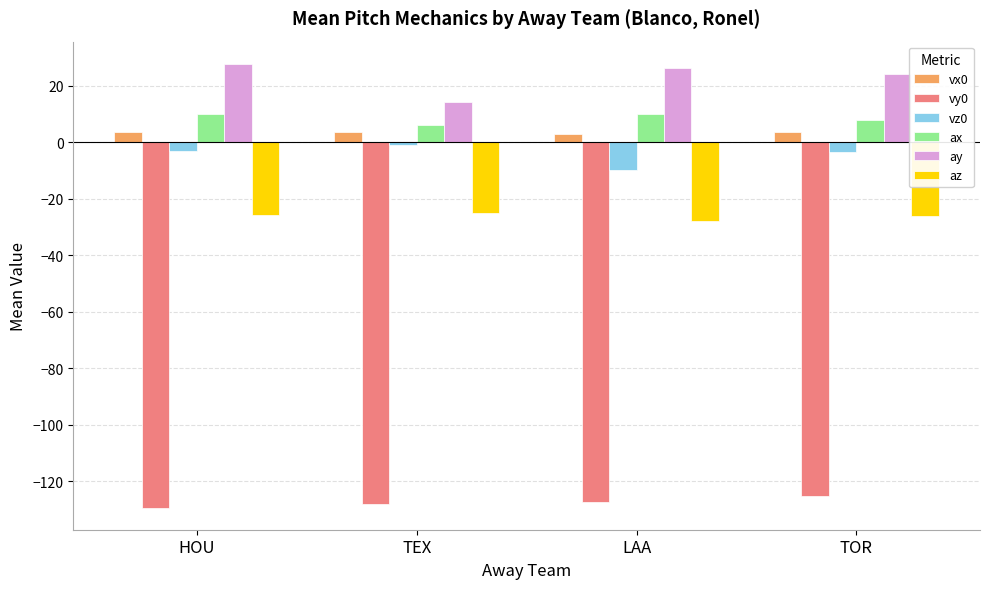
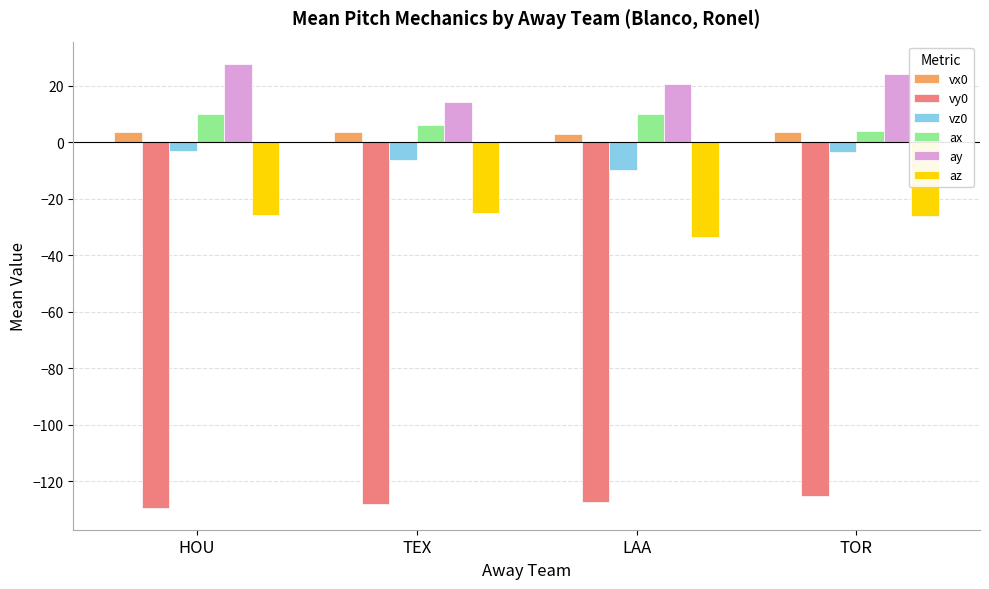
  {
    "vz0": {
      "HOU": -3,
-     "TEX": -1,
+     "TEX": -6,
      "LAA": -10,
      "TOR": -3
    },
    "ax": {
      "HOU": 10,
      "TEX": 6,
      "LAA": 10,
-     "TOR": 8
+     "TOR": 4
    },
    "ay": {
      "HOU": 28,
      "TEX": 14,
-     "LAA": 27,
+     "LAA": 21,
      "TOR": 24
    },
    "az": {
      "HOU": -26,
      "TEX": -25,
-     "LAA": -28,
+     "LAA": -33,
      "TOR": -26
    }
  }
